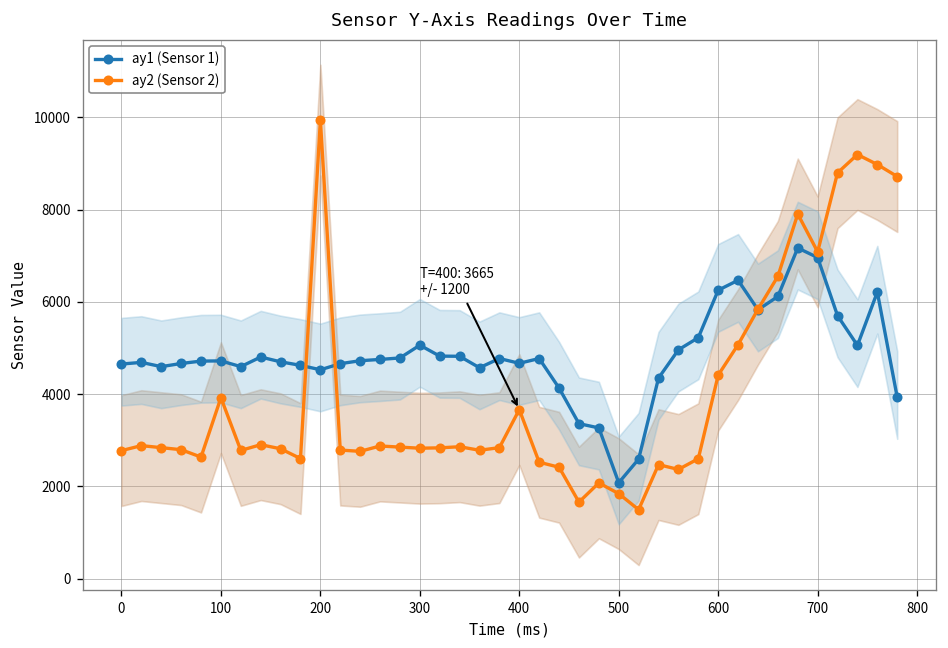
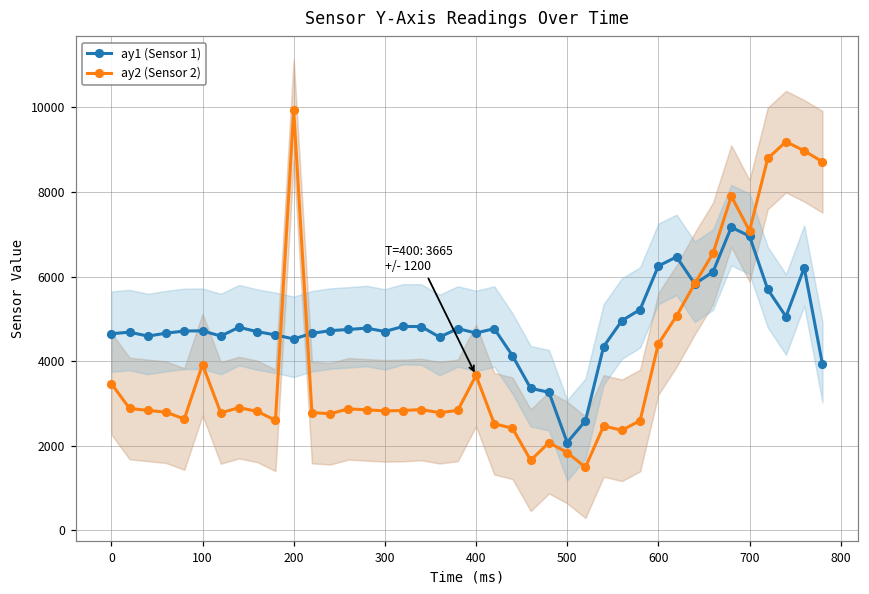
  {
    "ay1 (Sensor 1)": {
      "100": 4700,
      "200": 4500,
-     "300": 5100,
+     "300": 4700,
      "400": 4700,
      "500": 2100,
      "600": 6300,
      "700": 7000
    },
    "ay2 (Sensor 2)": {
-     "0": 2800,
+     "0": 3500,
      "100": 3900,
      "200": 9900,
      "300": 2800,
      "400": 3700,
      "500": 1800,
      "600": 4400,
      "700": 7100
    }
  }
